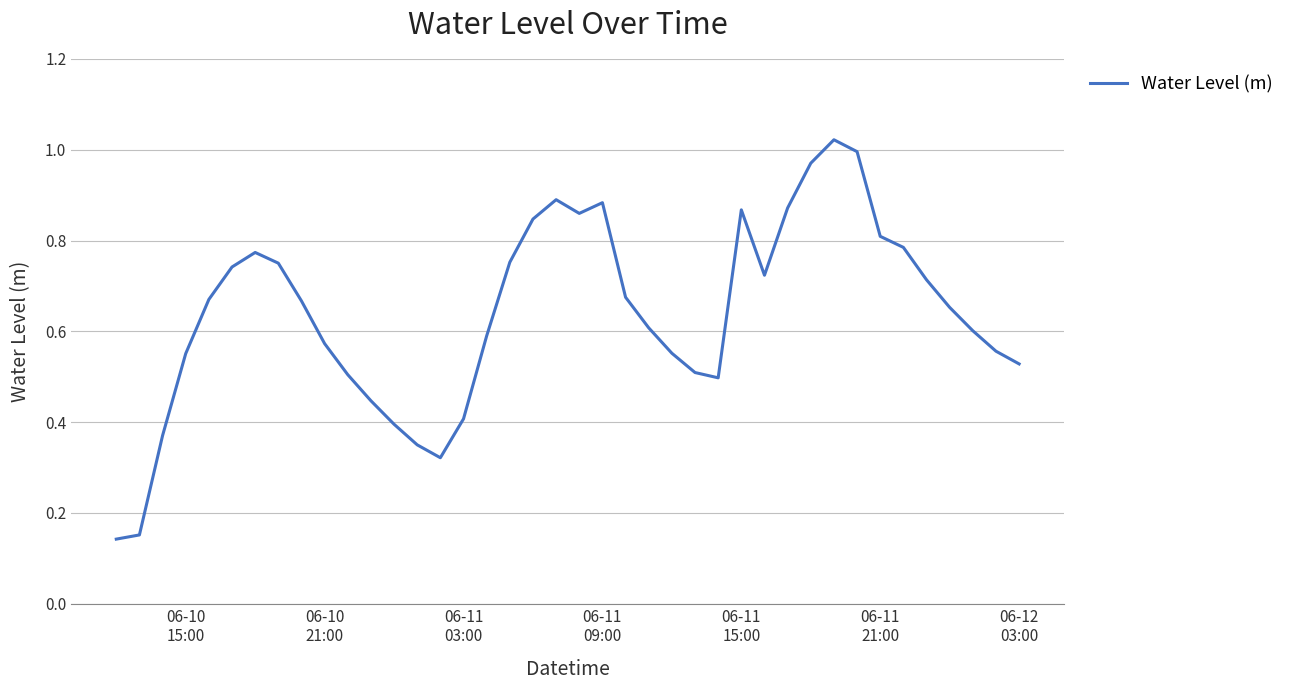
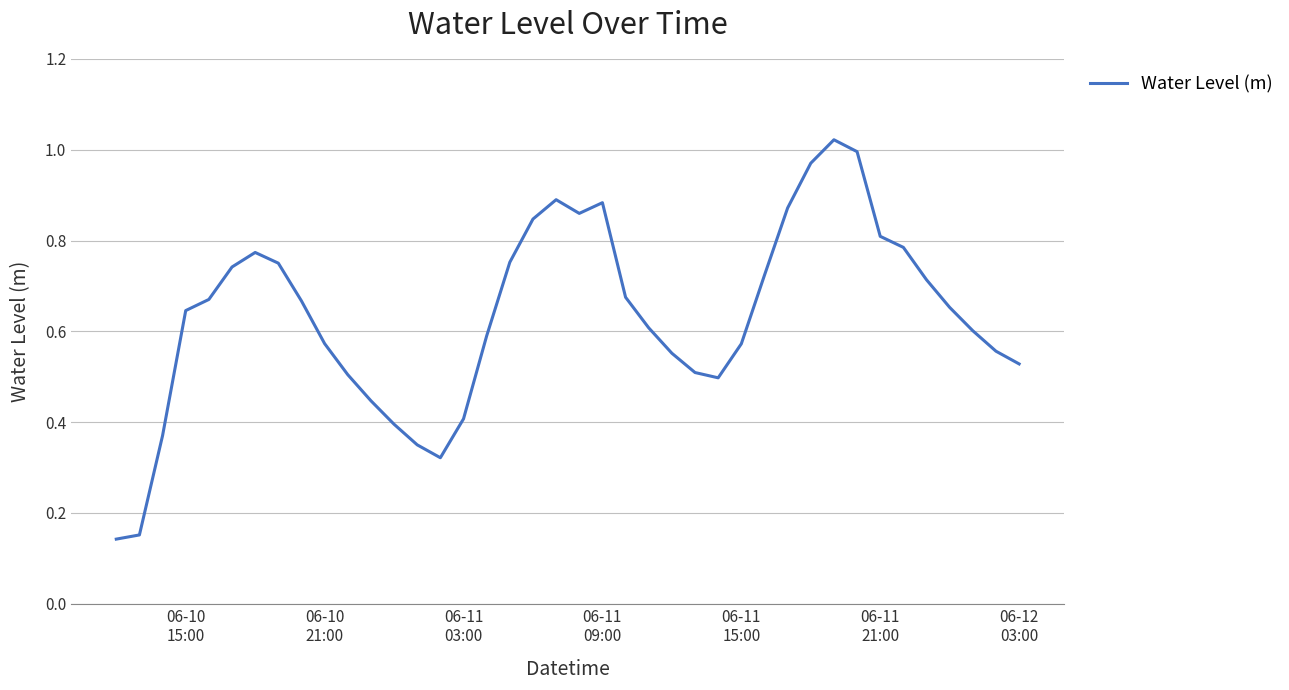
  {
-   "06-10 15:00": 0.55,
+   "06-10 15:00": 0.65,
    "06-10 21:00": 0.57,
    "06-11 03:00": 0.41,
    "06-11 09:00": 0.88,
-   "06-11 15:00": 0.87,
+   "06-11 15:00": 0.57,
    "06-11 21:00": 0.81,
    "06-12 03:00": 0.53
  }
